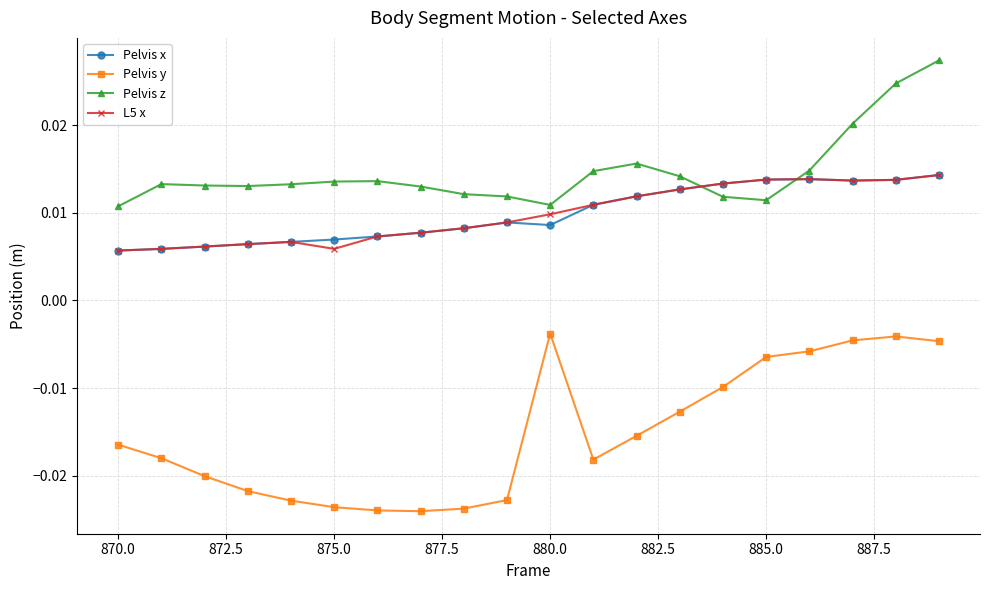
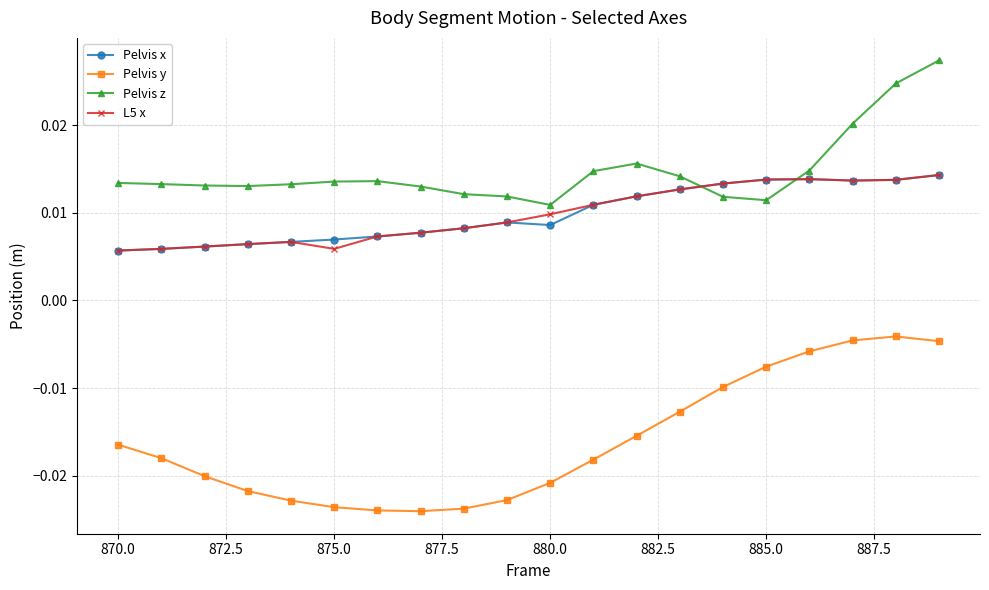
  {
    "Pelvis x": {
      "875.0": 0.007,
      "880.0": 0.009
    },
    "Pelvis y": {
      "870.0": -0.016,
      "875.0": -0.024,
-     "880.0": -0.004,
-     "885.0": -0.006
+     "880.0": -0.021,
+     "885.0": -0.008
    },
    "Pelvis z": {
-     "870.0": 0.011,
+     "870.0": 0.013,
      "875.0": 0.014,
      "880.0": 0.011,
      "885.0": 0.011
    },
    "L5 x": {
      "875.0": 0.006,
      "880.0": 0.010
    }
  }
